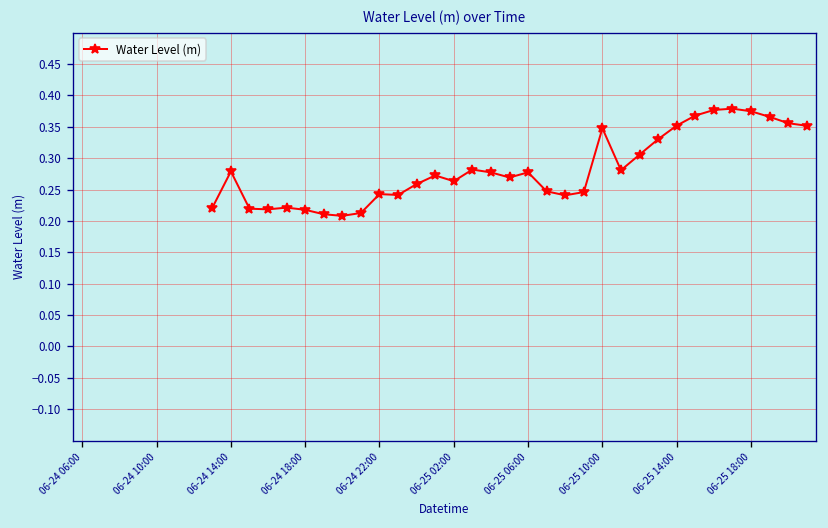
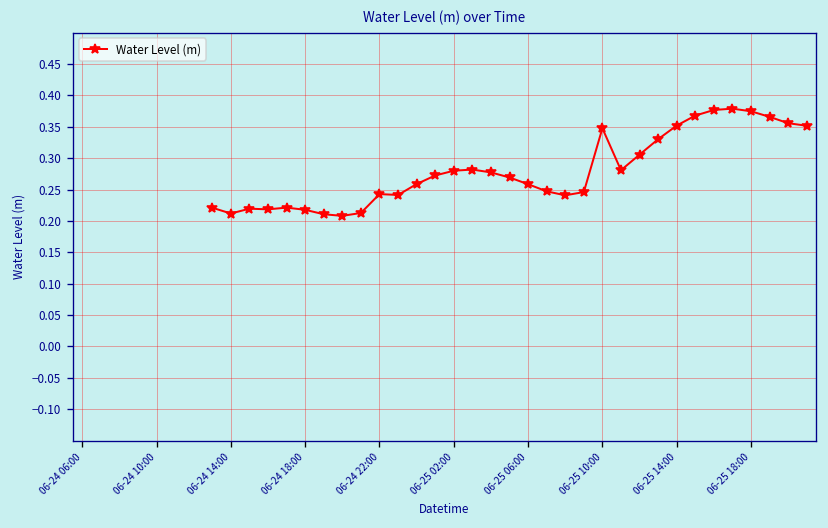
  {
-   "06-24 14:00": 0.28,
+   "06-24 14:00": 0.21,
    "06-24 18:00": 0.22,
    "06-24 22:00": 0.24,
-   "06-25 02:00": 0.26,
-   "06-25 06:00": 0.28,
+   "06-25 02:00": 0.28,
+   "06-25 06:00": 0.26,
    "06-25 10:00": 0.35,
    "06-25 14:00": 0.35,
    "06-25 18:00": 0.37
  }
